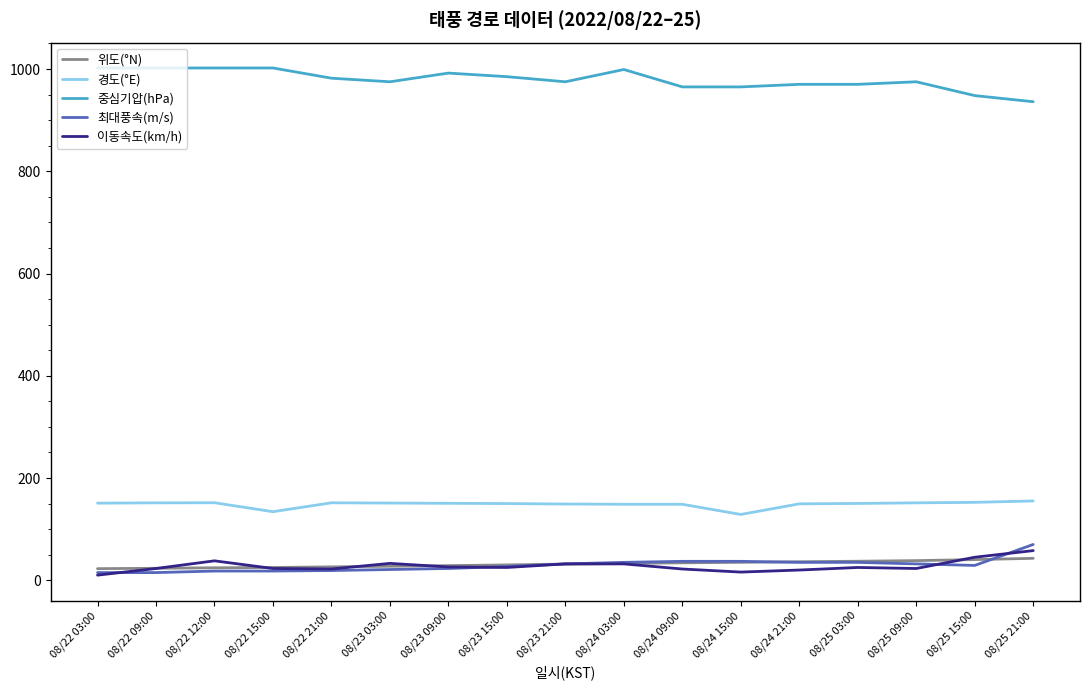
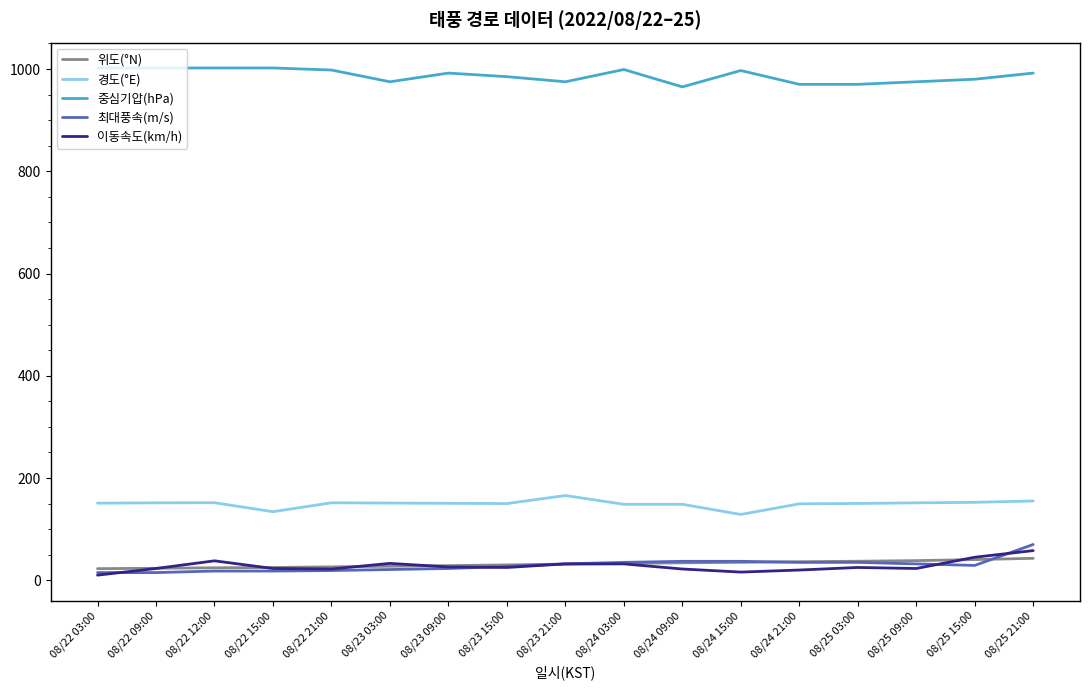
  {
    "위도(°N)": {
      "08/22 03:00": 20,
      "08/22 12:00": 20,
      "08/23 03:00": 30,
      "08/25 09:00": 40,
      "08/25 21:00": 40
    },
    "경도(°E)": {
      "08/22 03:00": 150,
      "08/22 09:00": 150,
      "08/22 12:00": 150,
      "08/22 15:00": 130,
      "08/22 21:00": 150,
      "08/23 03:00": 150,
      "08/23 09:00": 150,
      "08/23 15:00": 150,
-     "08/23 21:00": 150,
+     "08/23 21:00": 170,
      "08/24 03:00": 150,
      "08/24 09:00": 150,
      "08/24 15:00": 130,
      "08/24 21:00": 150,
      "08/25 03:00": 150,
      "08/25 09:00": 150,
      "08/25 15:00": 150,
      "08/25 21:00": 160
    },
    "중심기압(hPa)": {
      "08/22 12:00": 1000,
      "08/22 15:00": 1000,
-     "08/22 21:00": 980,
+     "08/22 21:00": 1000,
      "08/23 03:00": 980,
      "08/23 09:00": 990,
      "08/23 15:00": 990,
      "08/23 21:00": 980,
      "08/24 03:00": 1000,
      "08/24 09:00": 970,
-     "08/24 15:00": 970,
+     "08/24 15:00": 1000,
      "08/24 21:00": 970,
      "08/25 03:00": 970,
      "08/25 09:00": 980,
-     "08/25 15:00": 950,
-     "08/25 21:00": 940
+     "08/25 15:00": 980,
+     "08/25 21:00": 990
    },
    "최대풍속(m/s)": {
      "08/22 09:00": 20,
      "08/22 12:00": 20,
      "08/22 15:00": 20,
      "08/23 03:00": 20,
      "08/25 09:00": 30,
      "08/25 15:00": 30,
      "08/25 21:00": 70
    },
    "이동속도(km/h)": {
      "08/22 12:00": 40,
      "08/23 03:00": 30,
      "08/24 09:00": 20,
      "08/24 15:00": 20,
      "08/24 21:00": 20,
      "08/25 03:00": 30,
      "08/25 09:00": 20,
      "08/25 21:00": 60
    }
  }
